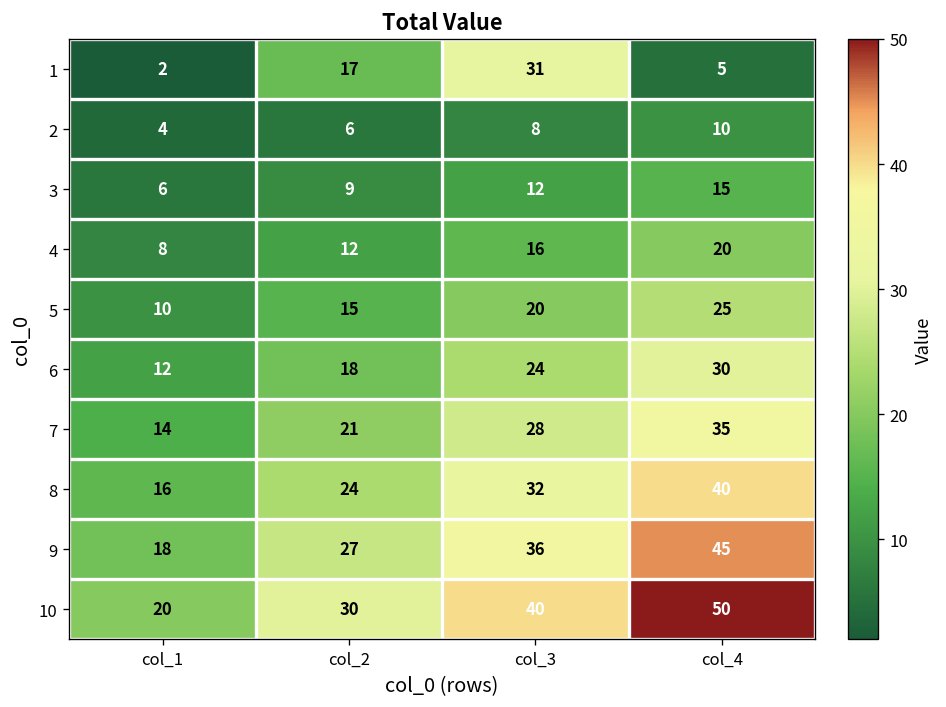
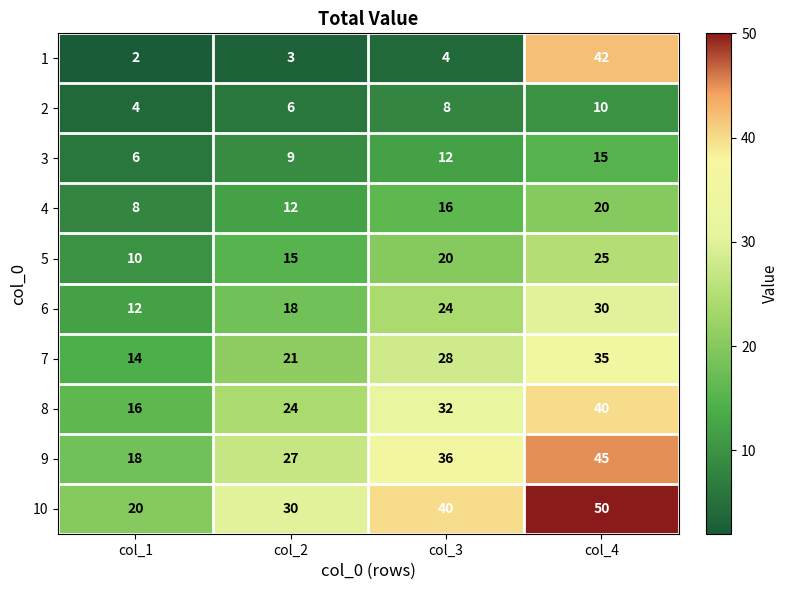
  {
    "1": {
      "col_1": 2,
-     "col_2": 17,
-     "col_3": 31,
-     "col_4": 5
+     "col_2": 3,
+     "col_3": 4,
+     "col_4": 42
    },
    "2": {
      "col_1": 4,
      "col_2": 6,
      "col_3": 8,
      "col_4": 10
    },
    "3": {
      "col_1": 6,
      "col_2": 9,
      "col_3": 12,
      "col_4": 15
    },
    "4": {
      "col_1": 8,
      "col_2": 12,
      "col_3": 16,
      "col_4": 20
    },
    "5": {
      "col_1": 10,
      "col_2": 15,
      "col_3": 20,
      "col_4": 25
    },
    "6": {
      "col_1": 12,
      "col_2": 18,
      "col_3": 24,
      "col_4": 30
    },
    "7": {
      "col_1": 14,
      "col_2": 21,
      "col_3": 28,
      "col_4": 35
    },
    "8": {
      "col_1": 16,
      "col_2": 24,
      "col_3": 32,
      "col_4": 40
    },
    "9": {
      "col_1": 18,
      "col_2": 27,
      "col_3": 36,
      "col_4": 45
    },
    "10": {
      "col_1": 20,
      "col_2": 30,
      "col_3": 40,
      "col_4": 50
    }
  }
